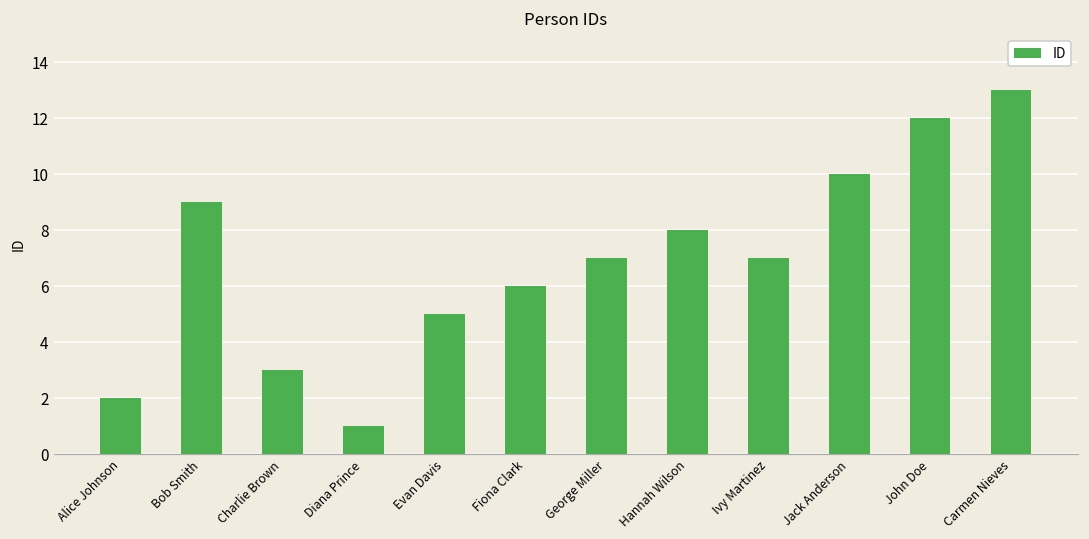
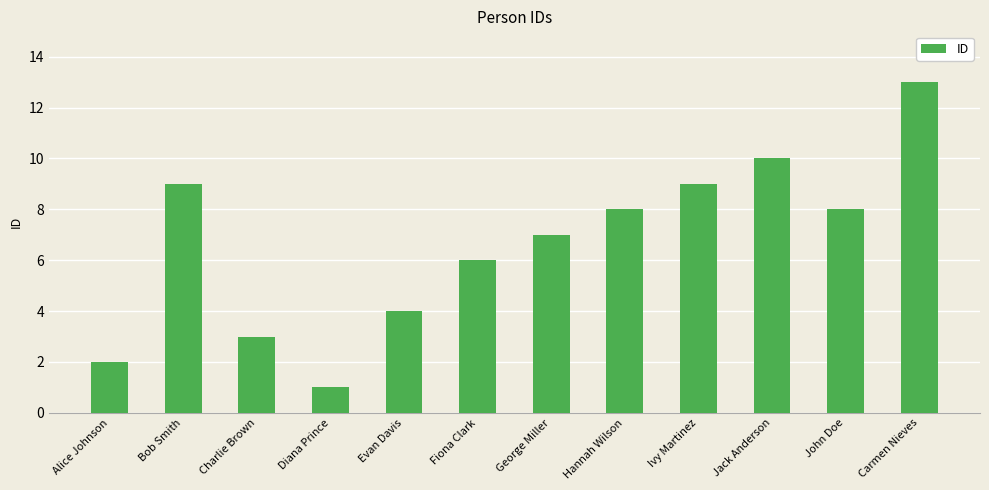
  {
    "Alice Johnson": 2,
    "Bob Smith": 9,
    "Charlie Brown": 3,
    "Diana Prince": 1,
-   "Evan Davis": 5,
+   "Evan Davis": 4,
    "Fiona Clark": 6,
    "George Miller": 7,
    "Hannah Wilson": 8,
-   "Ivy Martinez": 7,
+   "Ivy Martinez": 9,
    "Jack Anderson": 10,
-   "John Doe": 12,
+   "John Doe": 8,
    "Carmen Nieves": 13
  }
